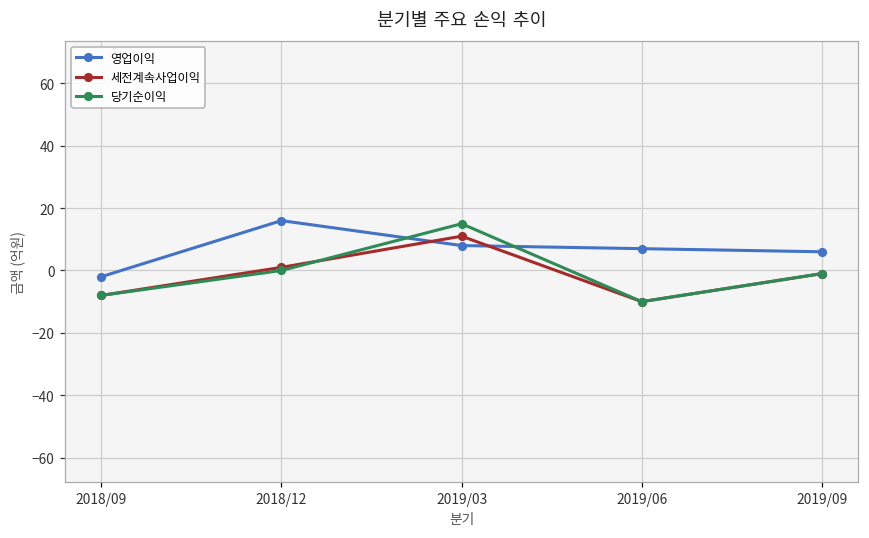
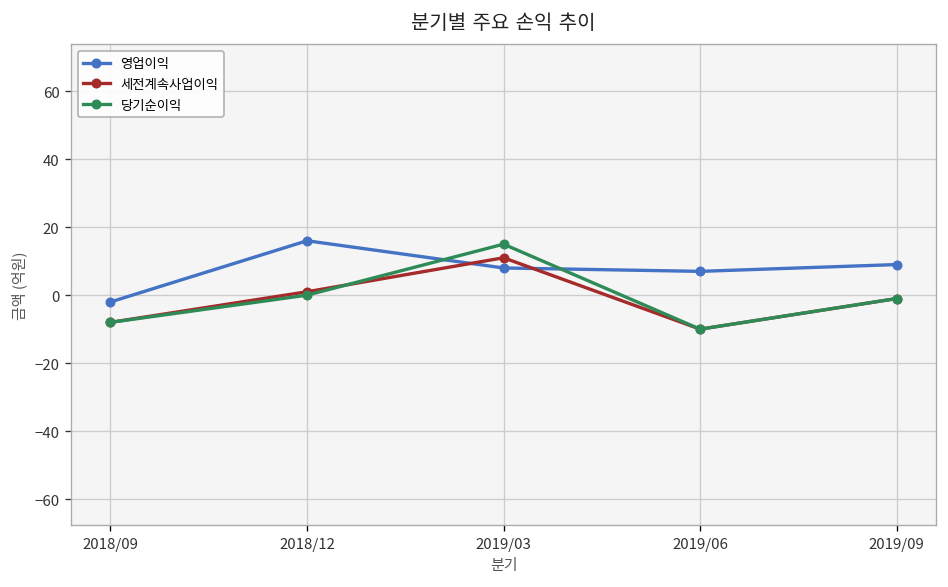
  {
    "영업이익": {
      "2018/09": -2,
      "2018/12": 16,
      "2019/03": 8,
      "2019/06": 7,
-     "2019/09": 6
+     "2019/09": 9
    },
    "세전계속사업이익": {
      "2018/12": 1,
      "2019/03": 11
    },
    "당기순이익": {
      "2018/12": 0,
      "2019/03": 15
    }
  }
